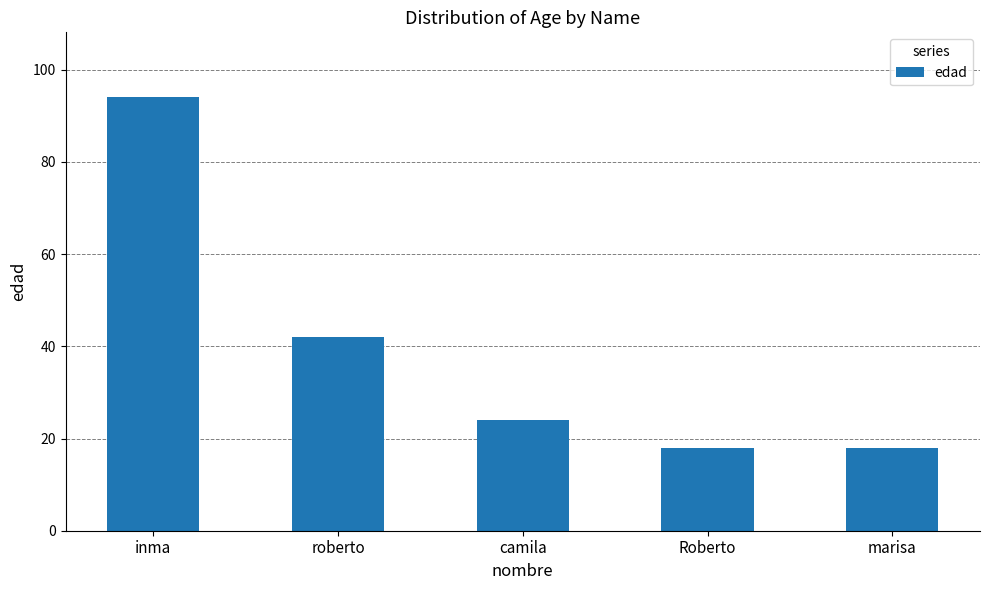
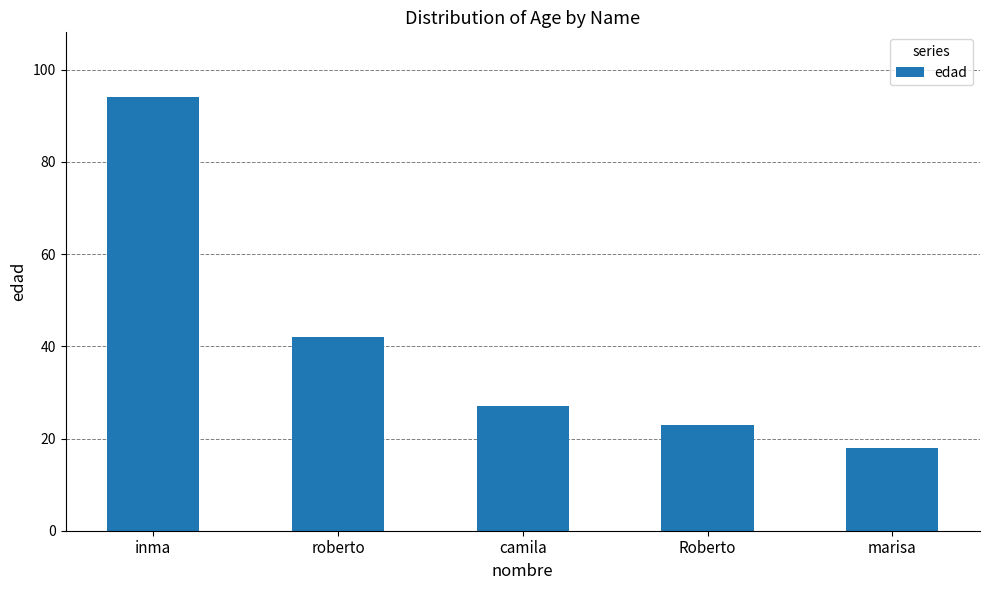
  {
    "inma": 94,
    "roberto": 42,
-   "camila": 24,
-   "Roberto": 18,
+   "camila": 27,
+   "Roberto": 23,
    "marisa": 18
  }
